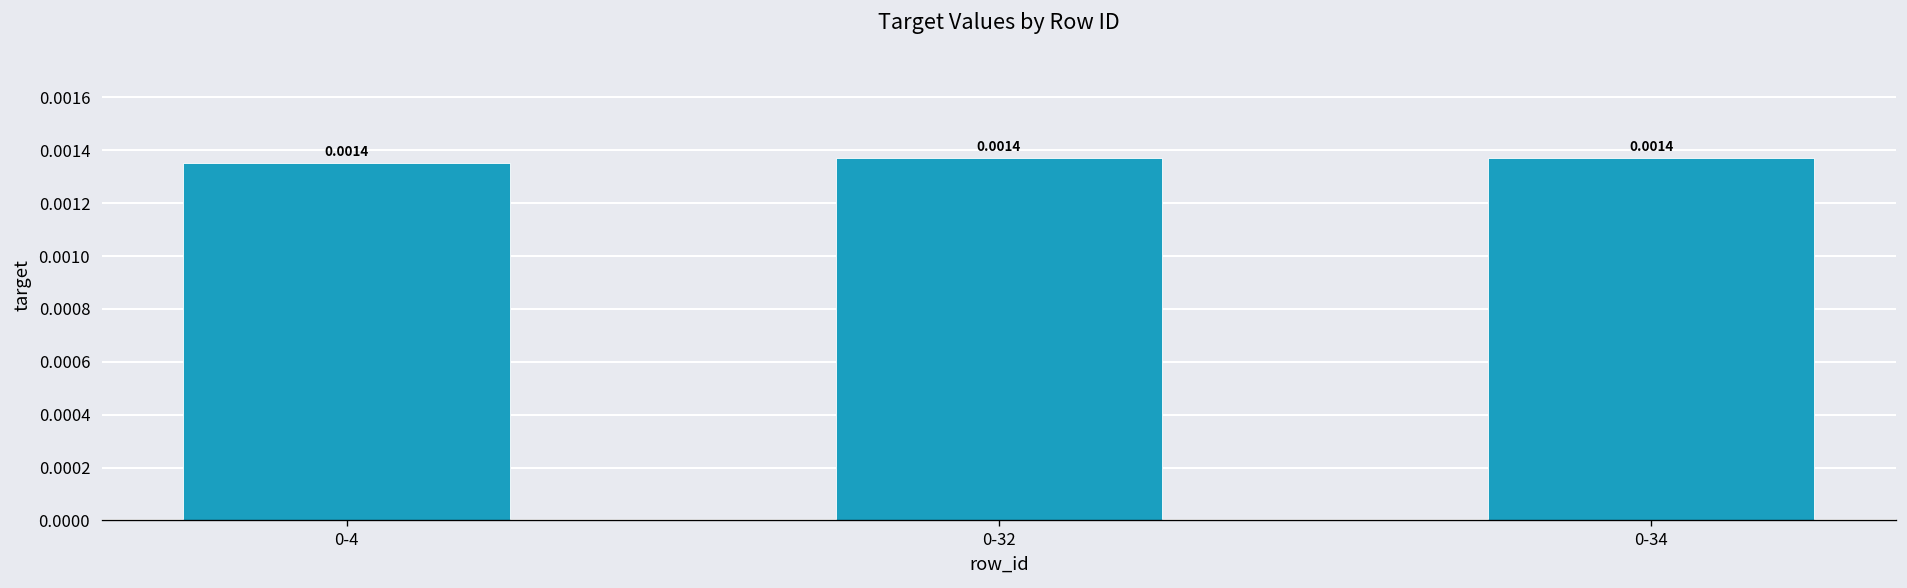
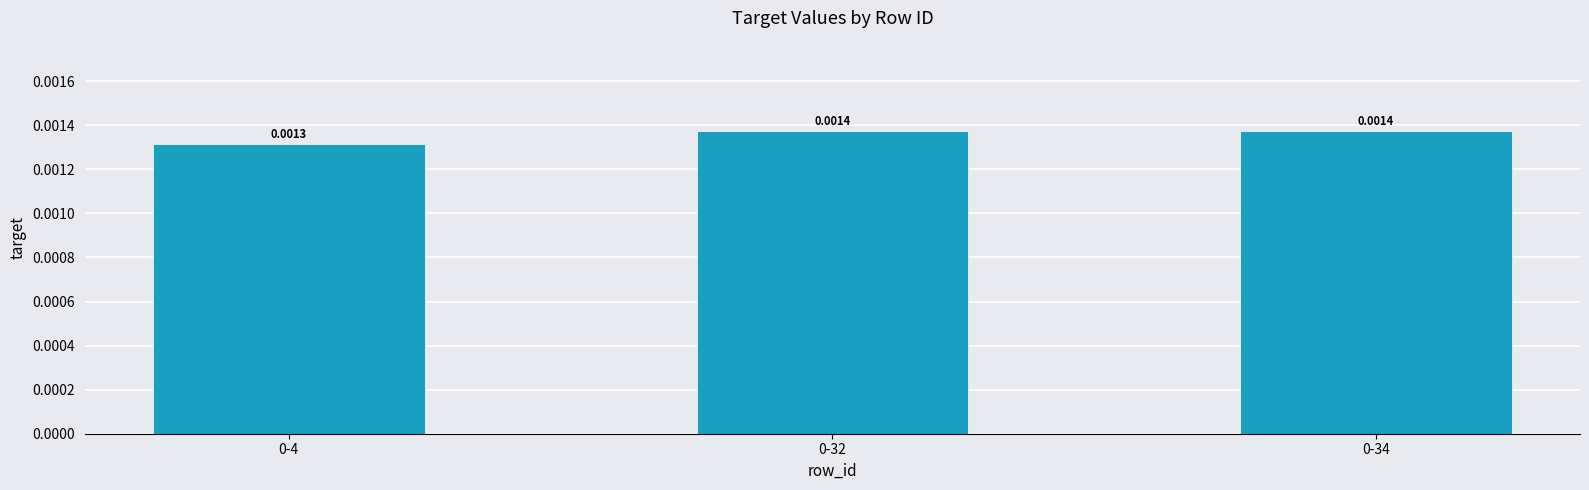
  {
-   "0-4": 0.0014,
+   "0-4": 0.0013,
    "0-32": 0.0014,
    "0-34": 0.0014
  }
